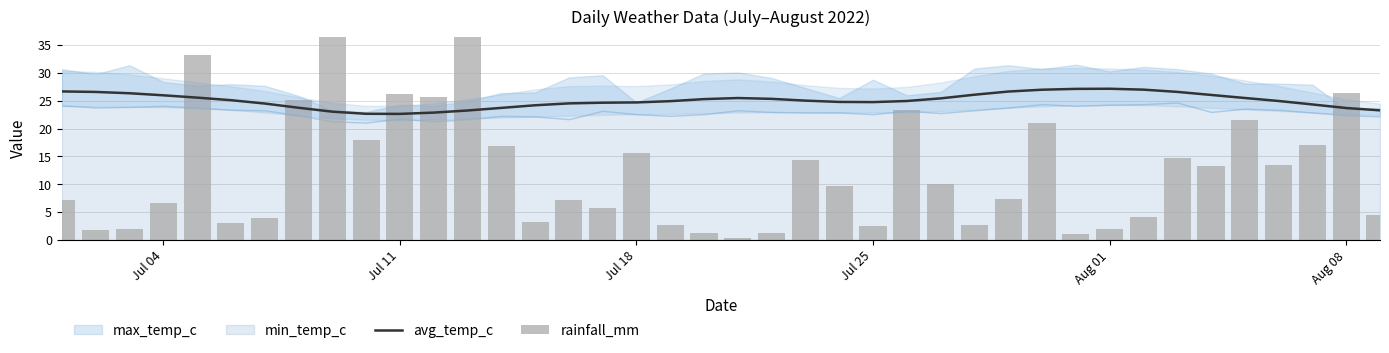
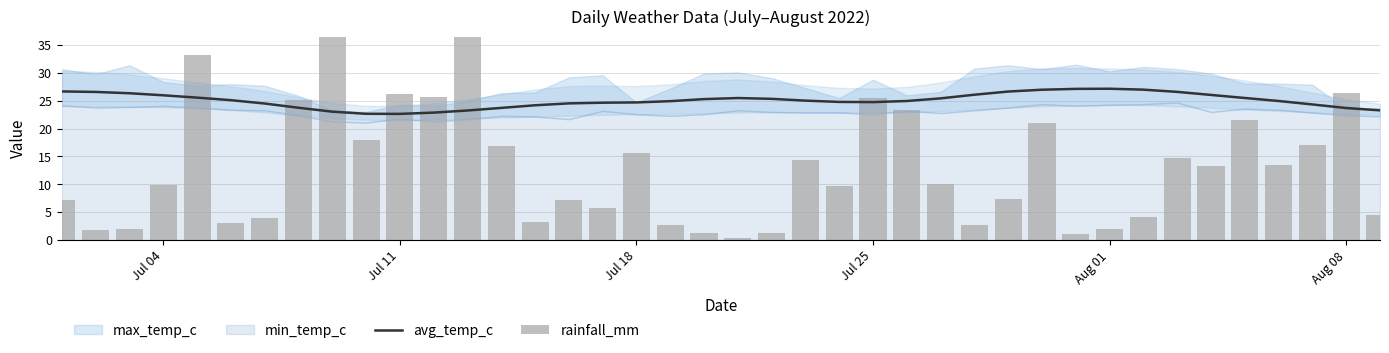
  {
    "rainfall_mm": {
-     "Jul 04": 7,
+     "Jul 04": 10,
      "Jul 11": 26,
      "Jul 18": 16,
-     "Jul 25": 3,
+     "Jul 25": 26,
      "Aug 01": 2,
      "Aug 08": 26
    },
    "avg_temp_c": {
      "Jul 04": 26,
      "Jul 11": 23,
      "Jul 25": 25,
      "Aug 01": 27
    }
  }
